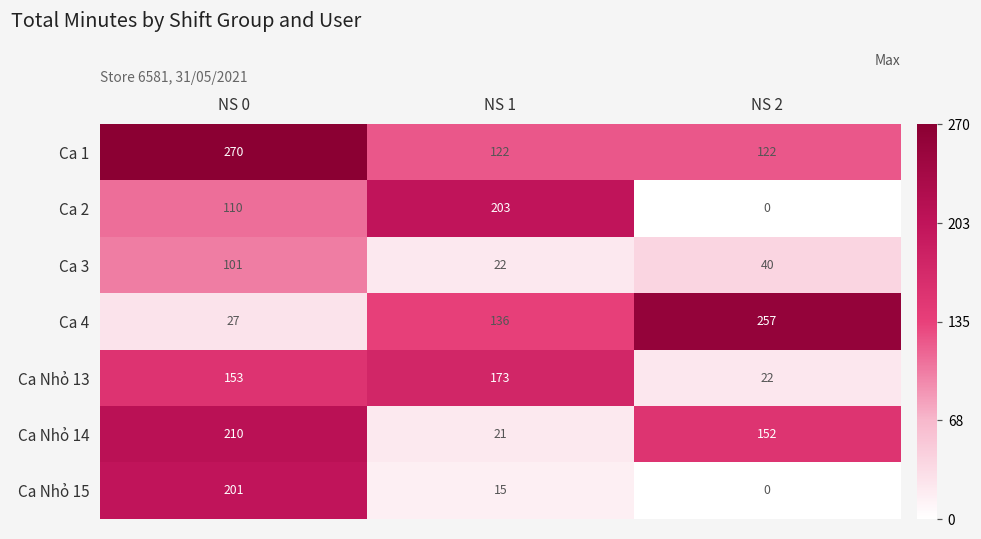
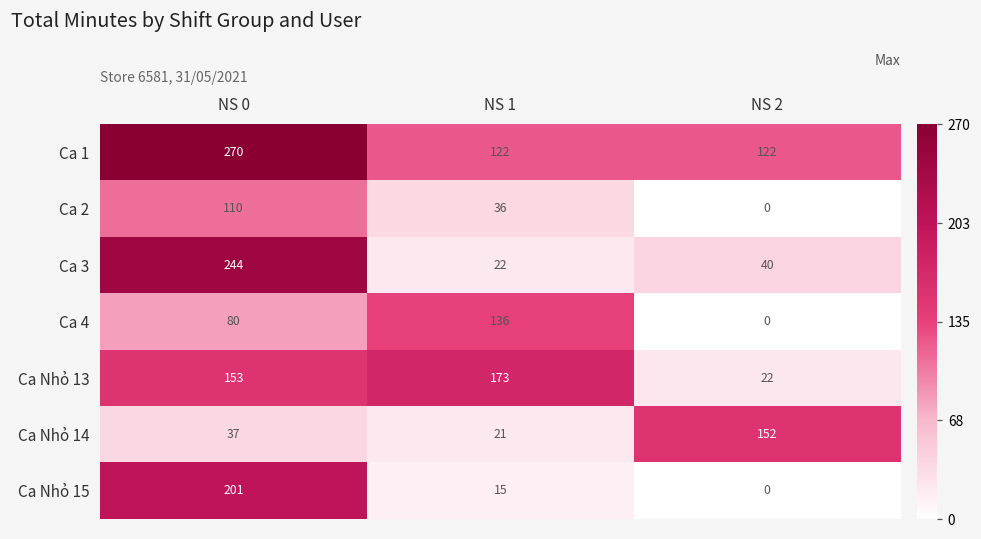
  {
    "Ca 1": {
      "NS 0": 270,
      "NS 1": 122,
      "NS 2": 122
    },
    "Ca 2": {
      "NS 0": 110,
-     "NS 1": 203,
+     "NS 1": 36,
      "NS 2": 0
    },
    "Ca 3": {
-     "NS 0": 101,
+     "NS 0": 244,
      "NS 1": 22,
      "NS 2": 40
    },
    "Ca 4": {
-     "NS 0": 27,
+     "NS 0": 80,
      "NS 1": 136,
-     "NS 2": 257
+     "NS 2": 0
    },
    "Ca Nhỏ 13": {
      "NS 0": 153,
      "NS 1": 173,
      "NS 2": 22
    },
    "Ca Nhỏ 14": {
-     "NS 0": 210,
+     "NS 0": 37,
      "NS 1": 21,
      "NS 2": 152
    },
    "Ca Nhỏ 15": {
      "NS 0": 201,
      "NS 1": 15,
      "NS 2": 0
    }
  }
